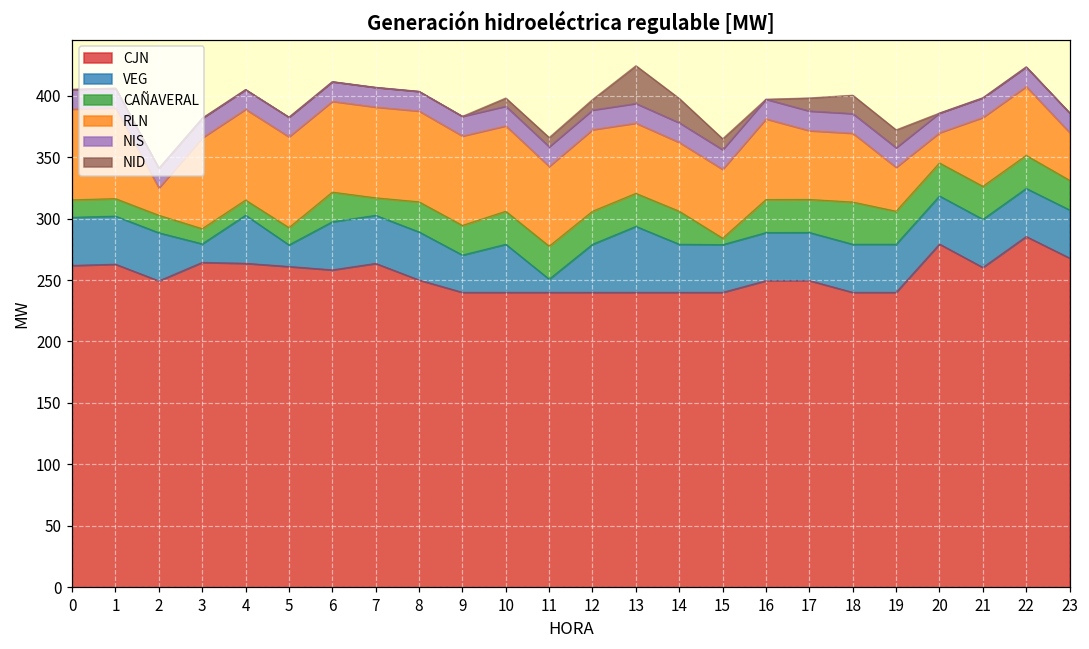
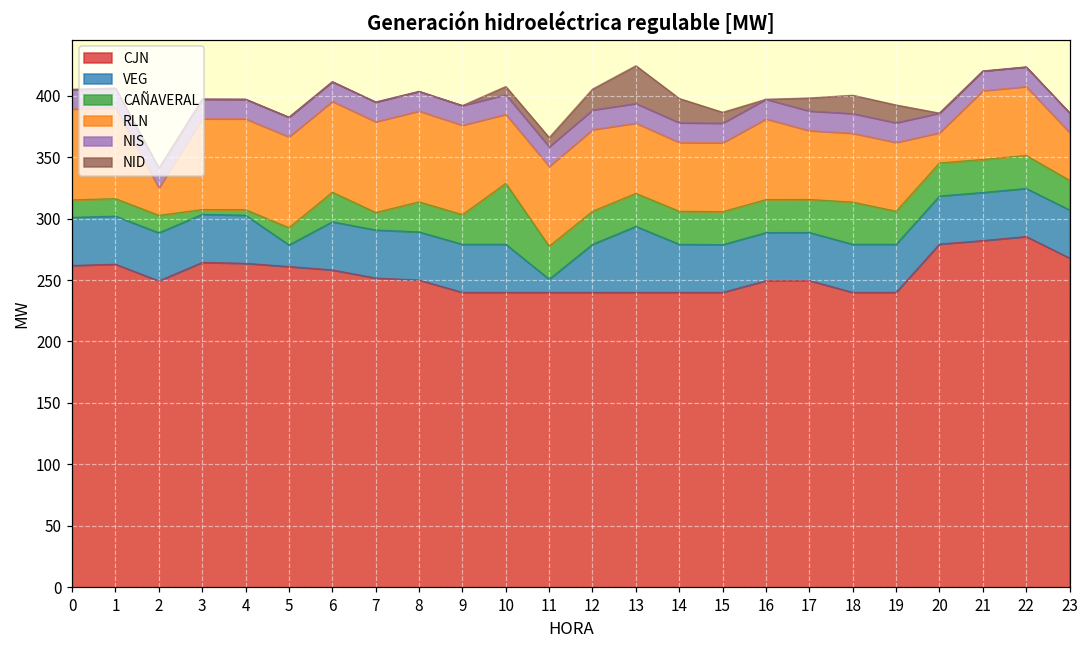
  {
    "CJN": {
      "0": 262,
      "1": 263,
      "2": 249,
      "3": 264,
      "4": 264,
      "5": 261,
      "6": 258,
-     "7": 264,
+     "7": 252,
      "8": 250,
      "9": 240,
      "10": 240,
      "11": 240,
      "12": 240,
      "13": 240,
      "14": 240,
      "15": 240,
      "16": 250,
      "17": 250,
      "18": 240,
      "19": 240,
      "20": 279,
-     "21": 260,
+     "21": 282,
      "22": 285,
      "23": 268
    },
    "VEG": {
      "0": 39,
      "1": 39,
      "2": 39,
-     "3": 15,
+     "3": 39,
      "4": 39,
      "5": 18,
      "6": 39,
      "7": 39,
      "8": 39,
-     "9": 30,
+     "9": 39,
      "10": 39,
      "11": 11,
      "12": 39,
      "13": 54,
      "14": 39,
      "15": 39,
      "16": 39,
      "17": 39,
      "18": 39,
      "19": 39,
      "20": 39,
      "21": 39,
      "22": 39,
      "23": 39
    },
    "CAÑAVERAL": {
      "0": 14,
      "1": 14,
      "2": 14,
-     "3": 12,
-     "4": 12,
+     "3": 4,
+     "4": 5,
      "5": 14,
      "6": 24,
      "7": 14,
      "8": 25,
      "9": 24,
-     "10": 27,
+     "10": 50,
      "11": 27,
      "12": 27,
      "13": 27,
      "14": 27,
-     "15": 5,
+     "15": 27,
      "16": 27,
      "17": 27,
      "18": 34,
      "19": 27,
      "20": 27,
      "21": 27,
      "22": 27,
      "23": 24
    },
    "RLN": {
      "0": 74,
      "2": 22,
      "4": 74,
      "5": 74,
      "6": 74,
      "7": 74,
      "8": 74,
      "9": 73,
-     "10": 70,
+     "10": 56,
      "11": 65,
      "12": 66,
      "13": 57,
      "14": 56,
      "15": 56,
      "16": 66,
      "17": 56,
      "18": 56,
-     "19": 36,
+     "19": 56,
      "20": 25,
      "21": 56,
      "22": 56,
      "23": 39
    },
    "NIS": {
      "10": 16,
      "11": 16,
      "12": 16,
      "13": 16,
      "14": 16,
      "15": 16,
      "17": 16,
      "18": 16,
      "19": 16
    },
    "NID": {
      "10": 7,
      "11": 8,
-     "12": 9,
+     "12": 17,
      "13": 31,
      "14": 20,
      "15": 9,
      "17": 11,
      "18": 15,
      "19": 15
    }
  }
